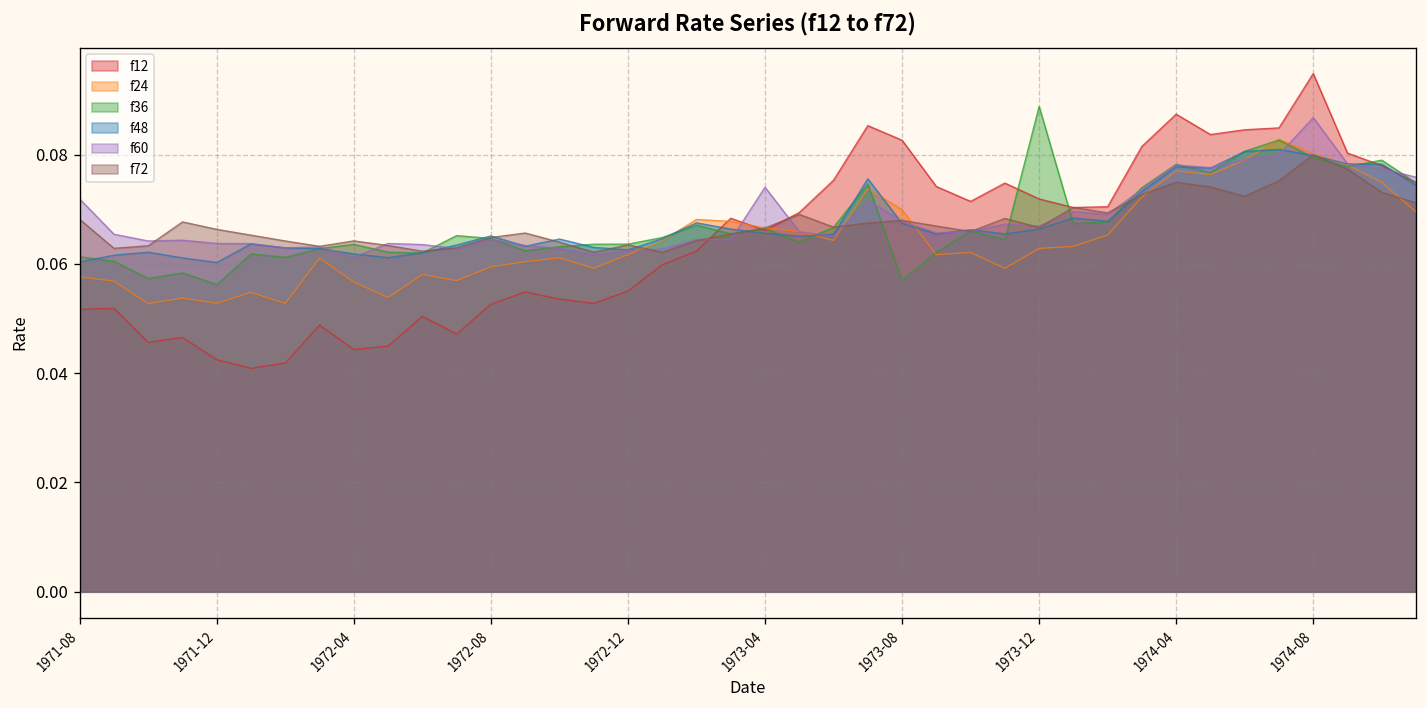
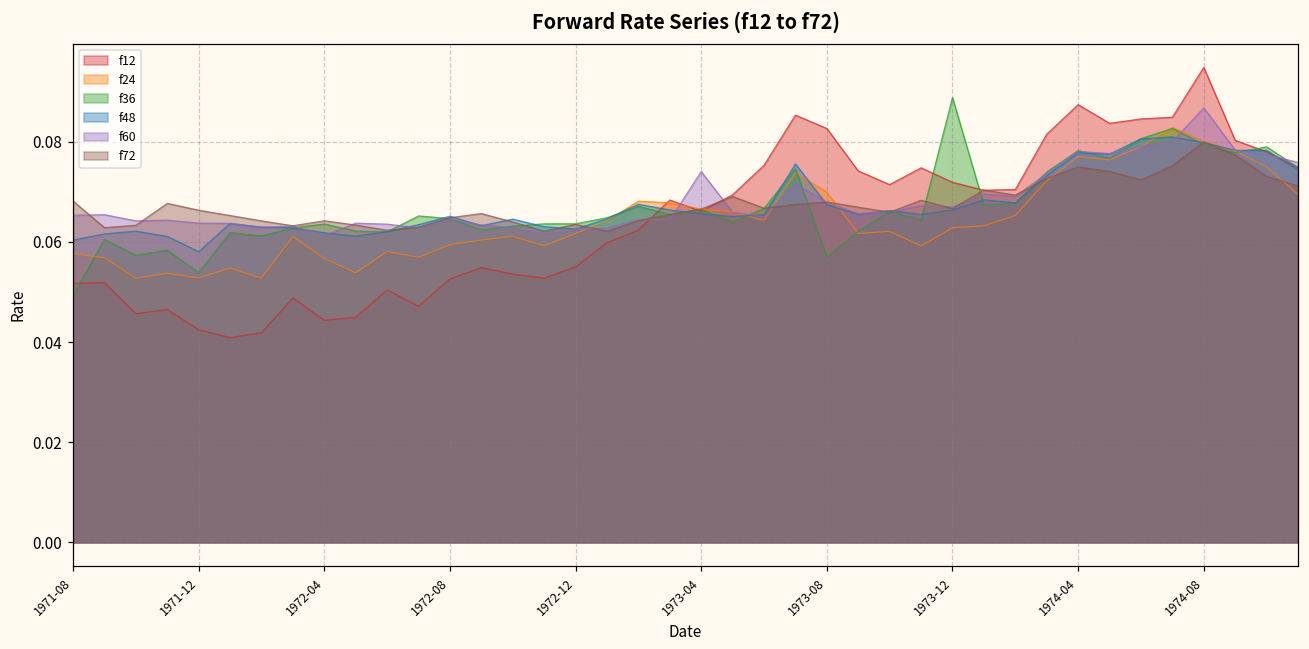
  {
    "f36": {
-     "1971-08": 0.061,
-     "1971-12": 0.056,
+     "1971-08": 0.049,
+     "1971-12": 0.054,
      "1972-04": 0.064,
      "1973-08": 0.057,
      "1973-12": 0.089
    },
    "f48": {
      "1971-08": 0.060,
-     "1971-12": 0.060,
+     "1971-12": 0.058,
      "1972-04": 0.062
    },
    "f60": {
-     "1971-08": 0.072,
+     "1971-08": 0.065,
      "1971-12": 0.064,
      "1972-04": 0.061,
      "1973-04": 0.074,
      "1974-08": 0.087
    }
  }
